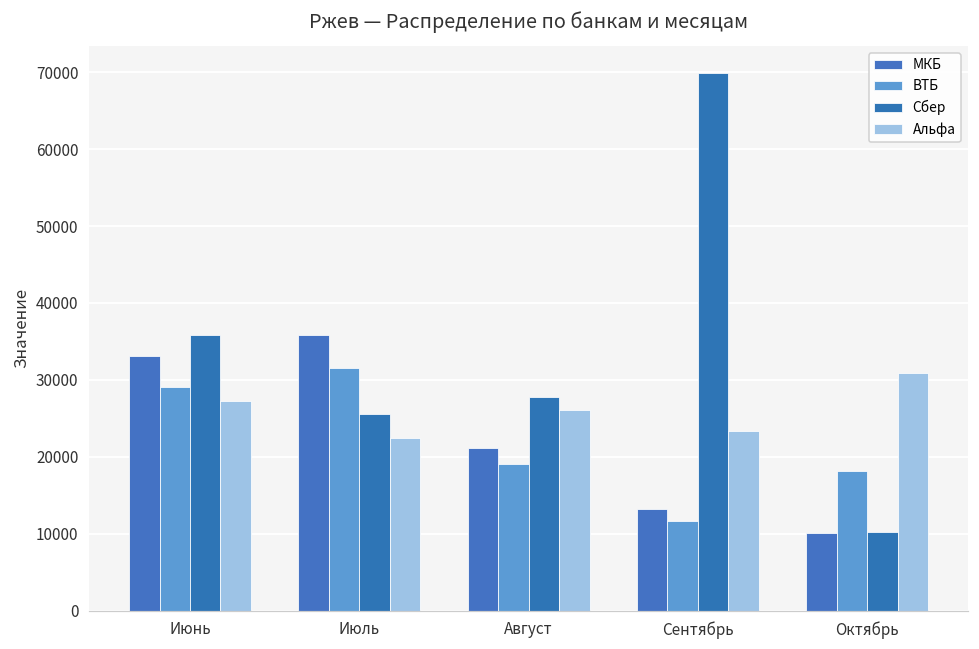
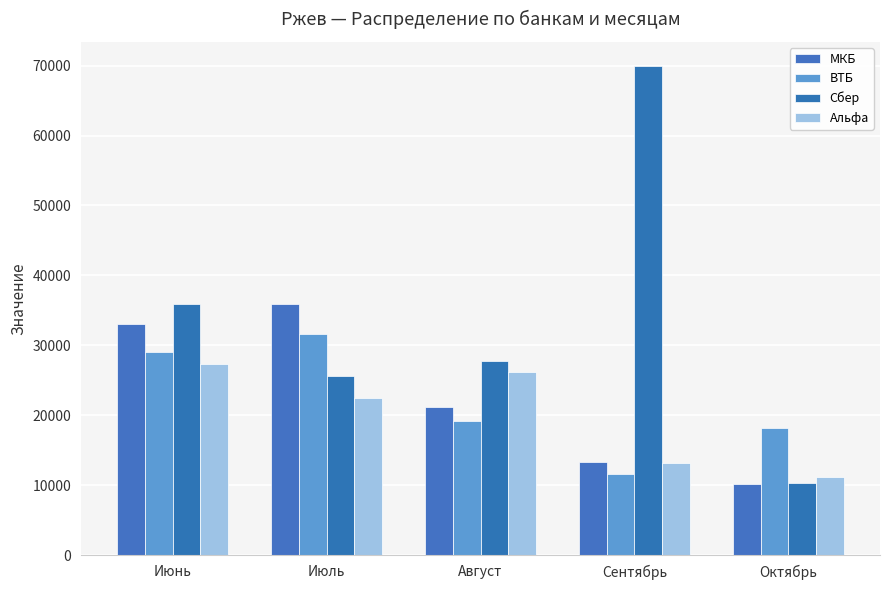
  {
    "Альфа": {
      "Июнь": 27000,
      "Июль": 23000,
      "Август": 26000,
-     "Сентябрь": 23000,
-     "Октябрь": 31000
+     "Сентябрь": 13000,
+     "Октябрь": 11000
    }
  }
